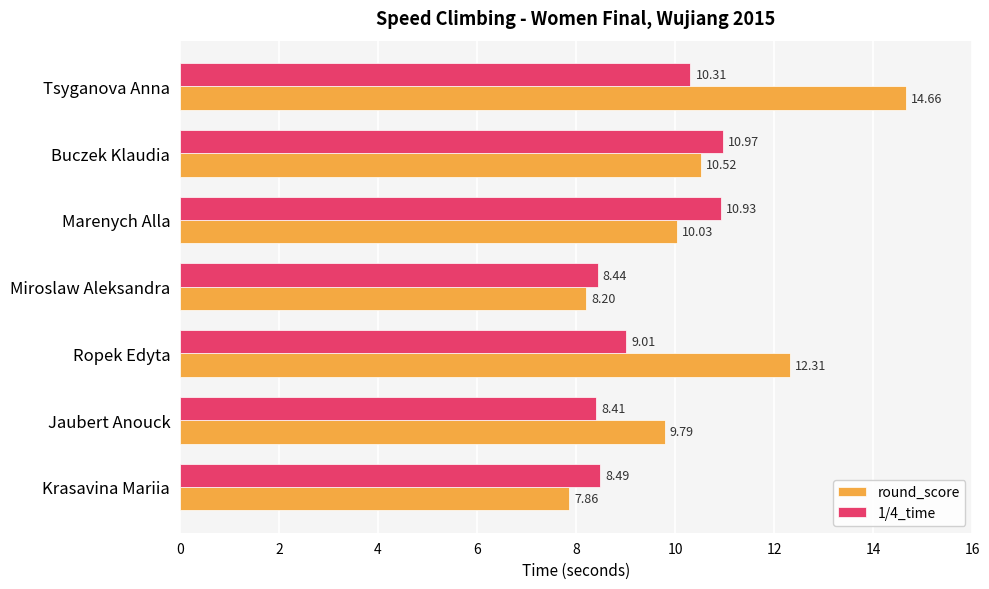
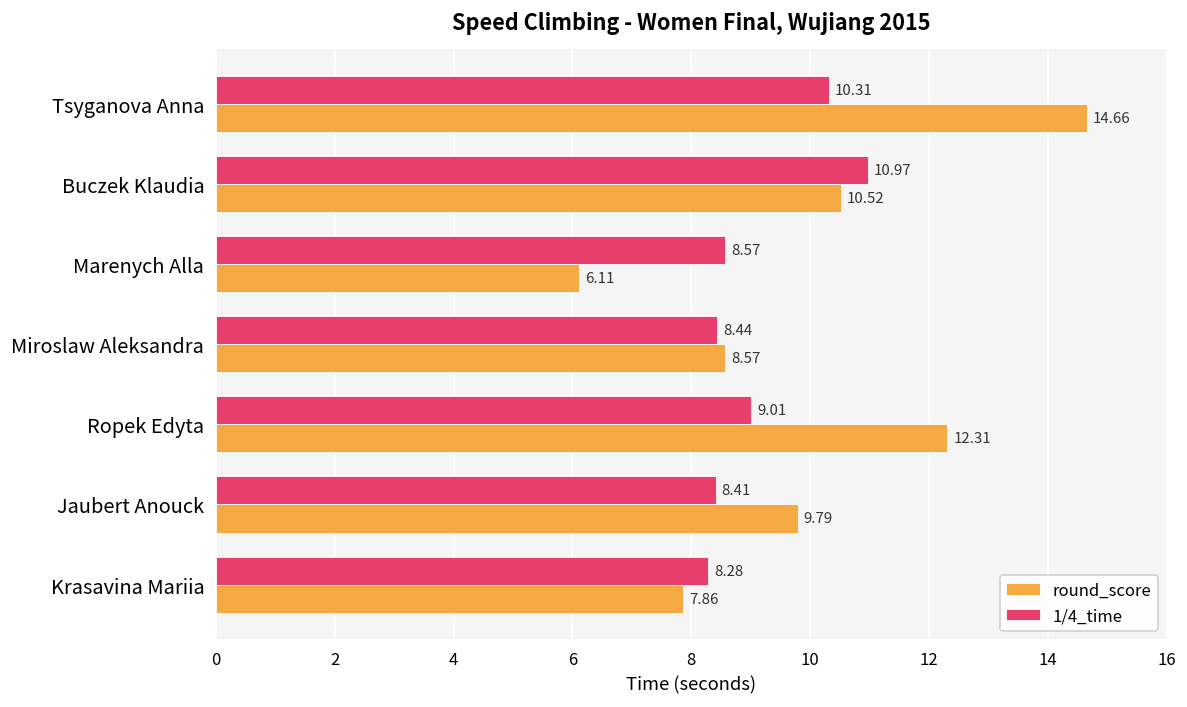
  {
    "round_score": {
      "Tsyganova Anna": 14.66,
      "Buczek Klaudia": 10.52,
-     "Marenych Alla": 10.03,
-     "Miroslaw Aleksandra": 8.20,
+     "Marenych Alla": 6.11,
+     "Miroslaw Aleksandra": 8.57,
      "Ropek Edyta": 12.31,
      "Jaubert Anouck": 9.79,
      "Krasavina Mariia": 7.86
    },
    "1/4_time": {
      "Tsyganova Anna": 10.31,
      "Buczek Klaudia": 10.97,
-     "Marenych Alla": 10.93,
+     "Marenych Alla": 8.57,
      "Miroslaw Aleksandra": 8.44,
      "Ropek Edyta": 9.01,
      "Jaubert Anouck": 8.41,
-     "Krasavina Mariia": 8.49
+     "Krasavina Mariia": 8.28
    }
  }
